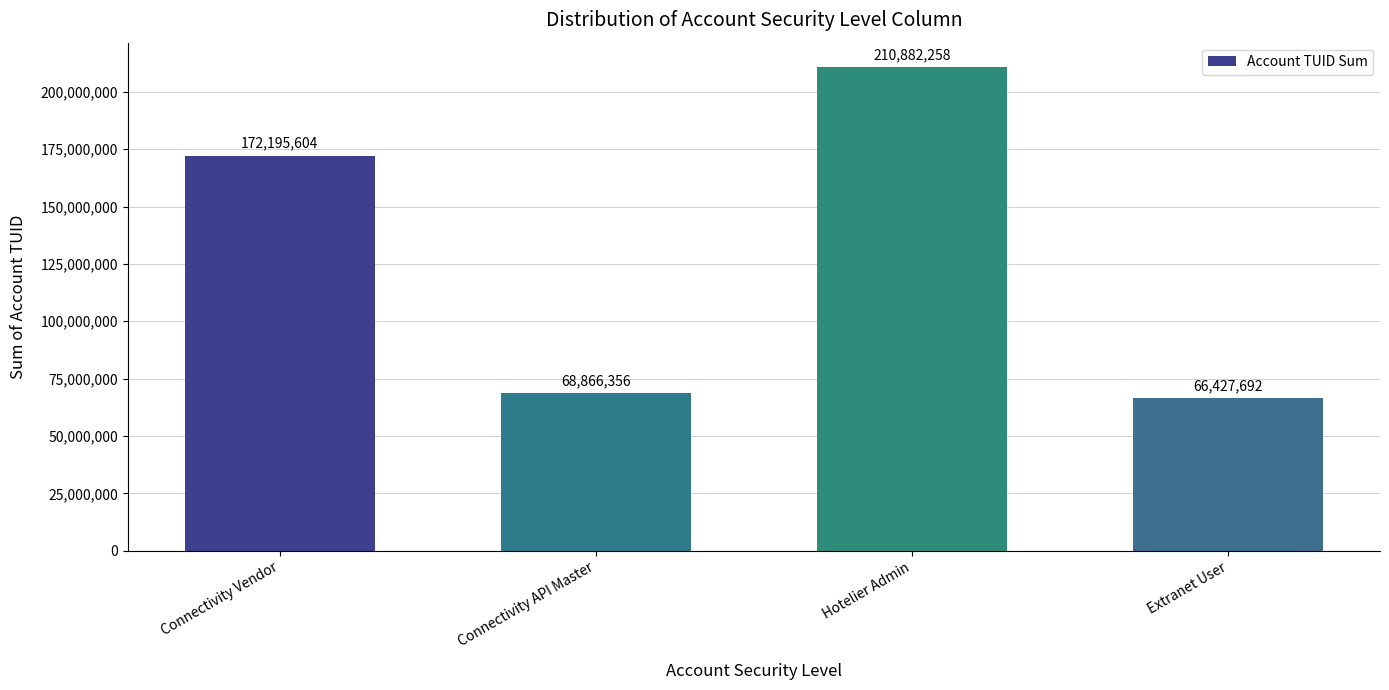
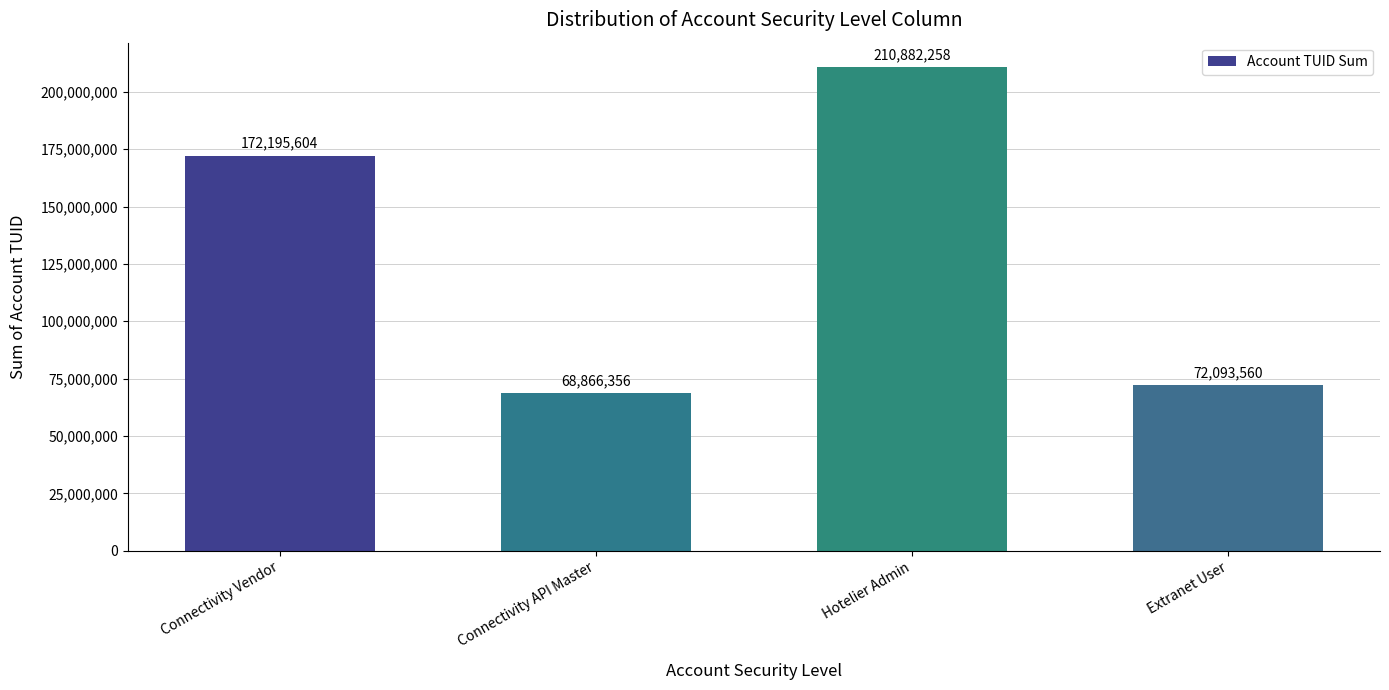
  {
    "Connectivity Vendor": "172,195,604",
    "Connectivity API Master": "68,866,356",
    "Hotelier Admin": "210,882,258",
-   "Extranet User": "66,427,692"
+   "Extranet User": "72,093,560"
  }
